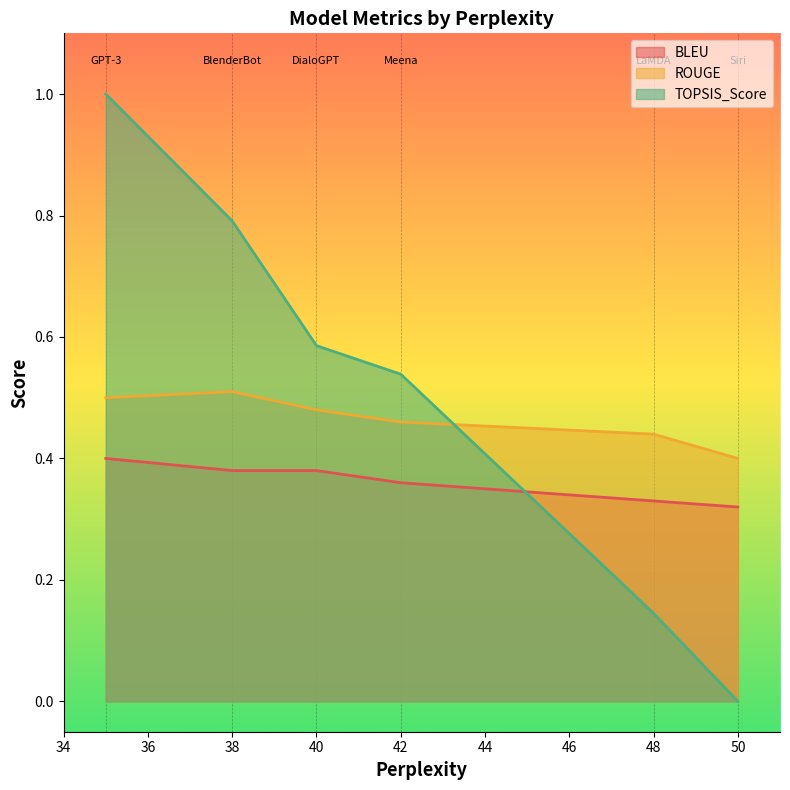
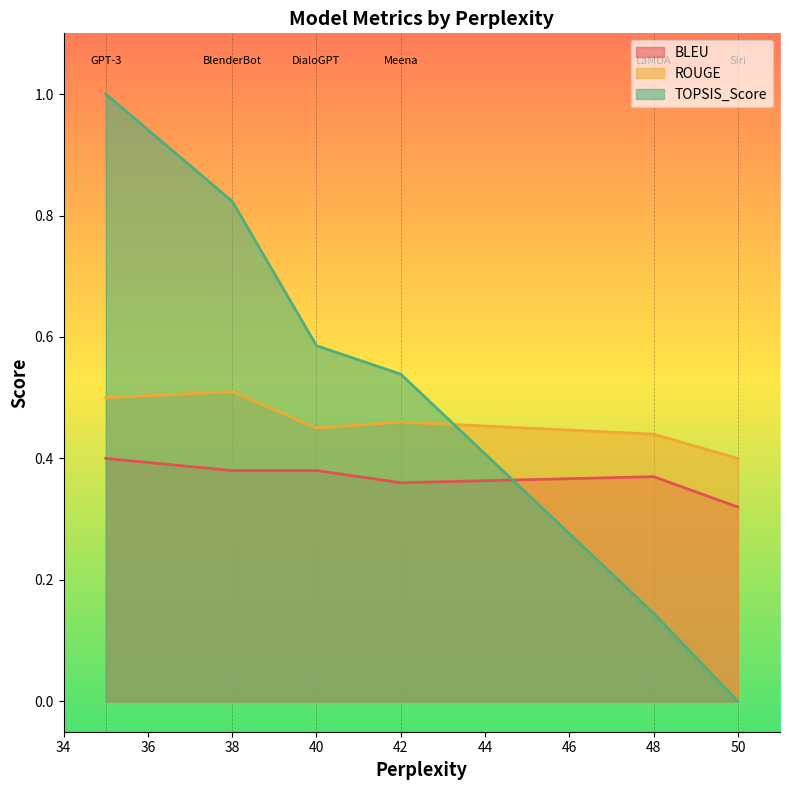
  {
    "BLEU": {
      "38": 0.38,
      "40": 0.38,
      "42": 0.36,
-     "48": 0.33,
+     "48": 0.37,
      "50": 0.32
    },
    "ROUGE": {
      "38": 0.51,
-     "40": 0.48,
+     "40": 0.45,
      "42": 0.46,
      "48": 0.44,
      "50": 0.40
    },
    "TOPSIS_Score": {
-     "38": 0.79,
+     "38": 0.82,
      "40": 0.59,
      "42": 0.54,
      "48": 0.14,
      "50": 0.00
    }
  }
